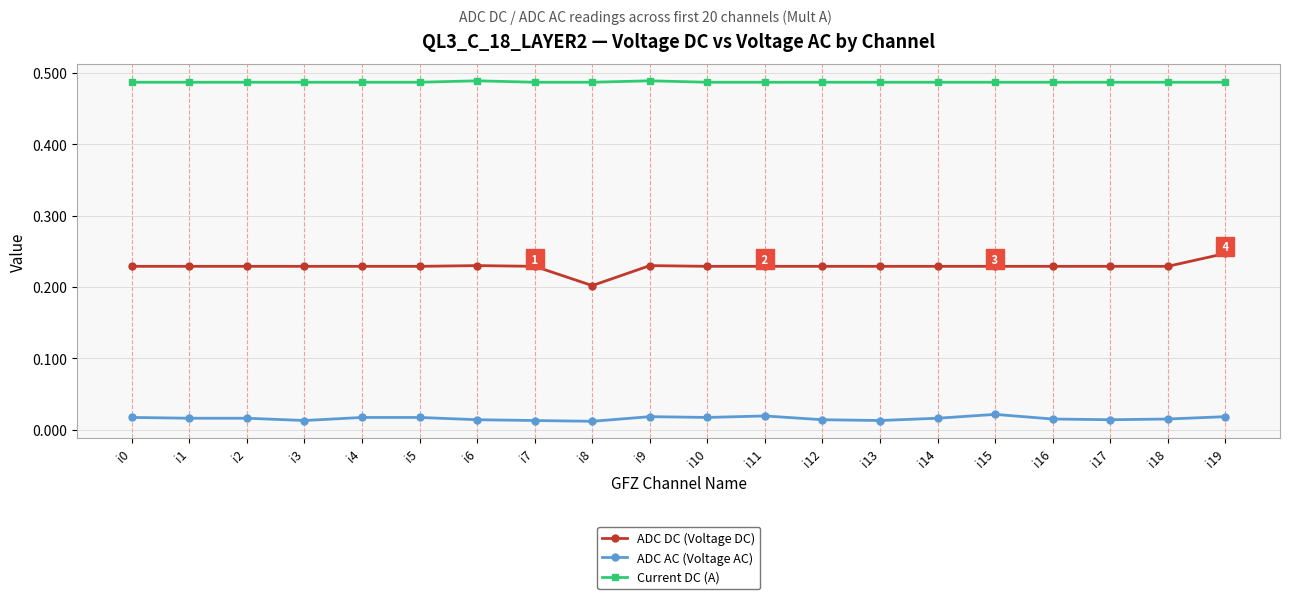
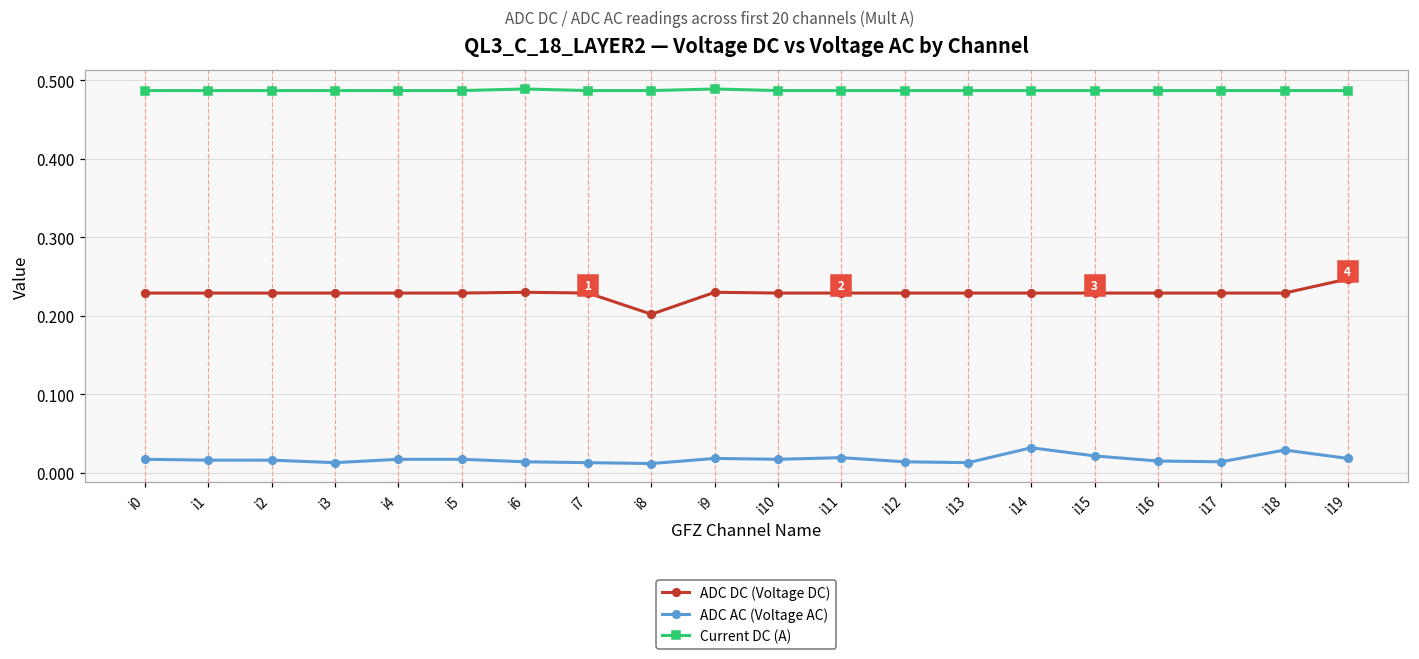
  {
    "ADC DC (Voltage DC)": {
      "i0": 0.23,
      "i1": 0.23,
      "i2": 0.23,
      "i3": 0.23,
      "i4": 0.23,
      "i5": 0.23,
      "i6": 0.23,
      "i8": 0.20,
      "i9": 0.23,
      "i10": 0.23,
      "i12": 0.23,
      "i13": 0.23,
      "i14": 0.23,
      "i16": 0.23,
      "i17": 0.23,
      "i18": 0.23
    },
    "ADC AC (Voltage AC)": {
      "i0": 0.02,
      "i1": 0.02,
      "i2": 0.02,
      "i3": 0.01,
      "i4": 0.02,
      "i5": 0.02,
      "i6": 0.01,
      "i7": 0.01,
      "i8": 0.01,
      "i9": 0.02,
      "i10": 0.02,
      "i11": 0.02,
      "i12": 0.01,
      "i13": 0.01,
-     "i14": 0.02,
+     "i14": 0.03,
      "i15": 0.02,
      "i16": 0.02,
      "i17": 0.01,
-     "i18": 0.02,
+     "i18": 0.03,
      "i19": 0.02
    },
    "Current DC (A)": {
      "i0": 0.49,
      "i1": 0.49,
      "i2": 0.49,
      "i3": 0.49,
      "i4": 0.49,
      "i5": 0.49,
      "i6": 0.49,
      "i7": 0.49,
      "i8": 0.49,
      "i9": 0.49,
      "i10": 0.49,
      "i11": 0.49,
      "i12": 0.49,
      "i13": 0.49,
      "i14": 0.49,
      "i15": 0.49,
      "i16": 0.49,
      "i17": 0.49,
      "i18": 0.49,
      "i19": 0.49
    }
  }
